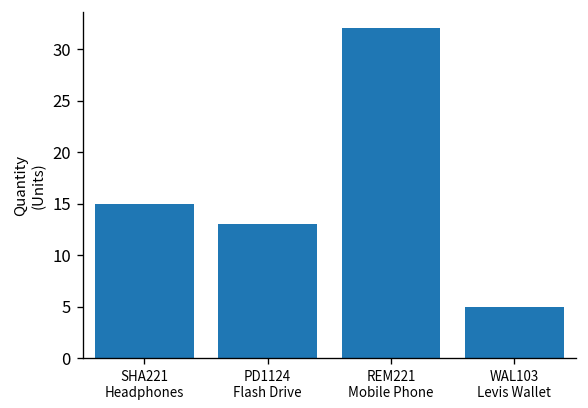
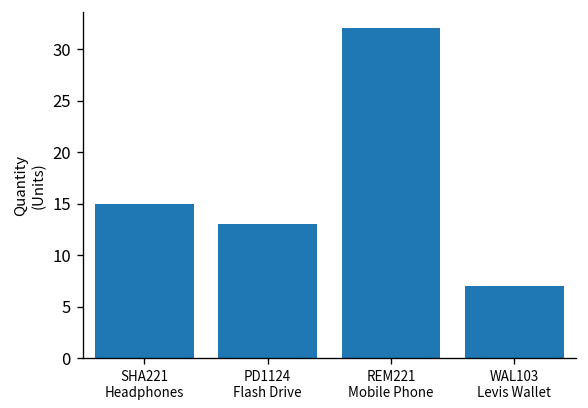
  {
    "SHA221 Headphones": 15,
    "PD1124 Flash Drive": 13,
    "REM221 Mobile Phone": 32,
-   "WAL103 Levis Wallet": 5
+   "WAL103 Levis Wallet": 7
  }
